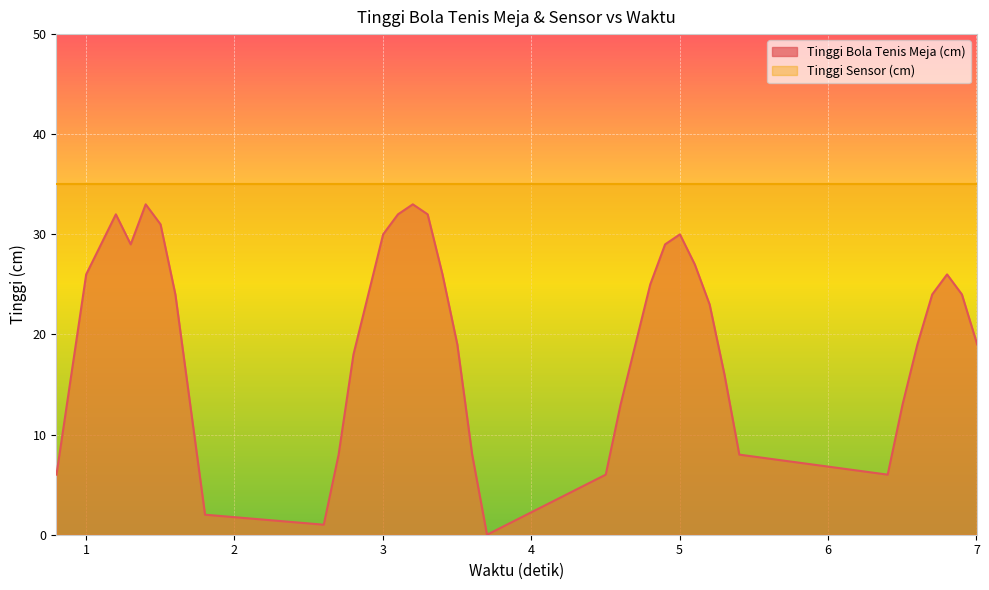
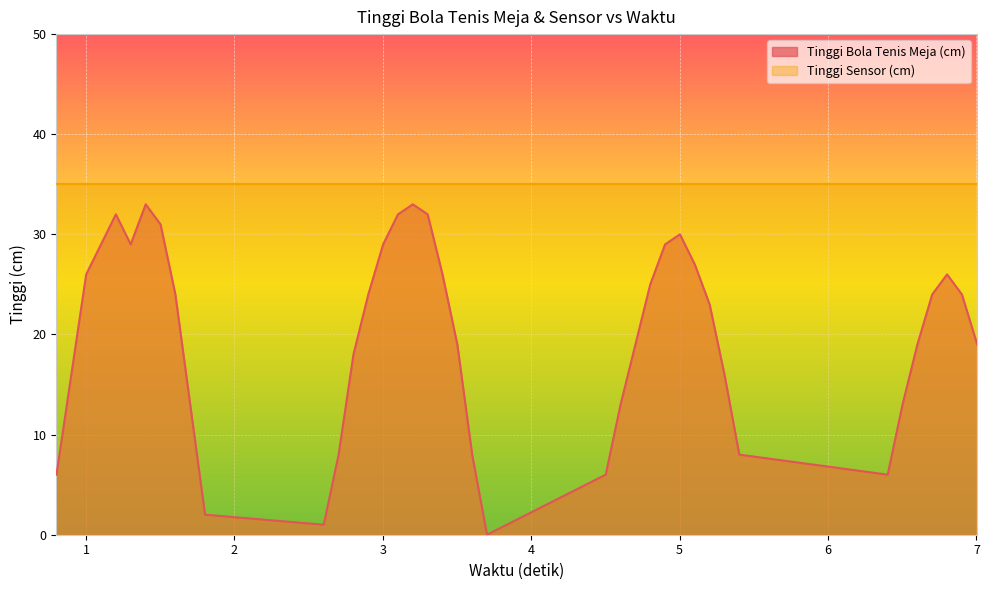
  {
    "Tinggi Bola Tenis Meja (cm)": {
      "1": 26,
-     "3": 30,
+     "3": 29,
      "5": 30
    },
    "Tinggi Sensor (cm)": {
      "1": 35,
      "3": 35,
      "5": 35
    }
  }
